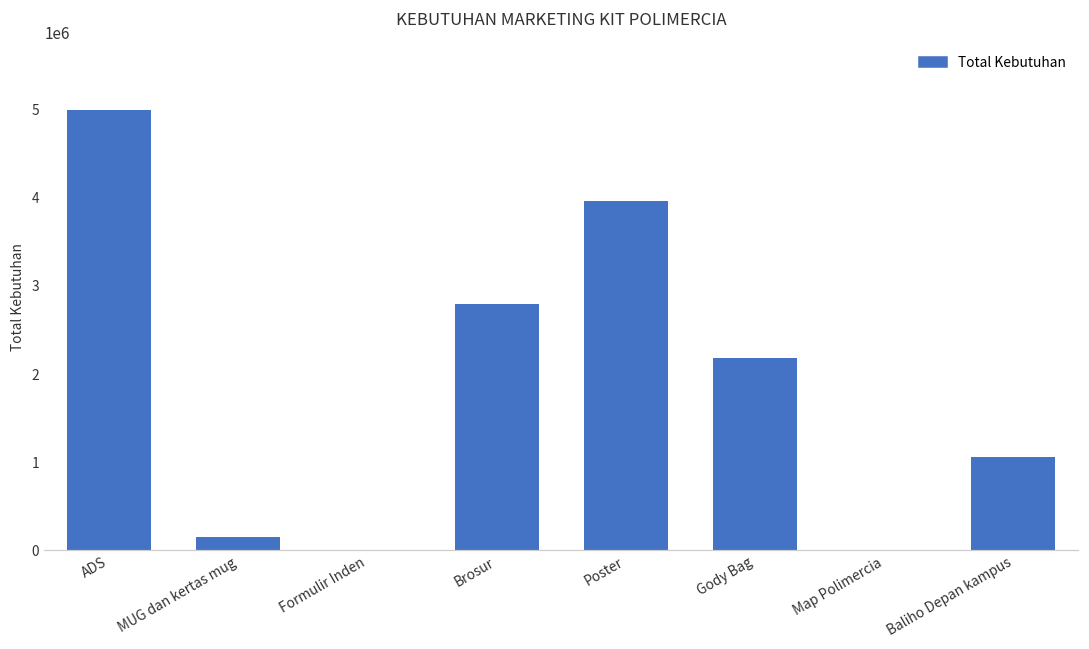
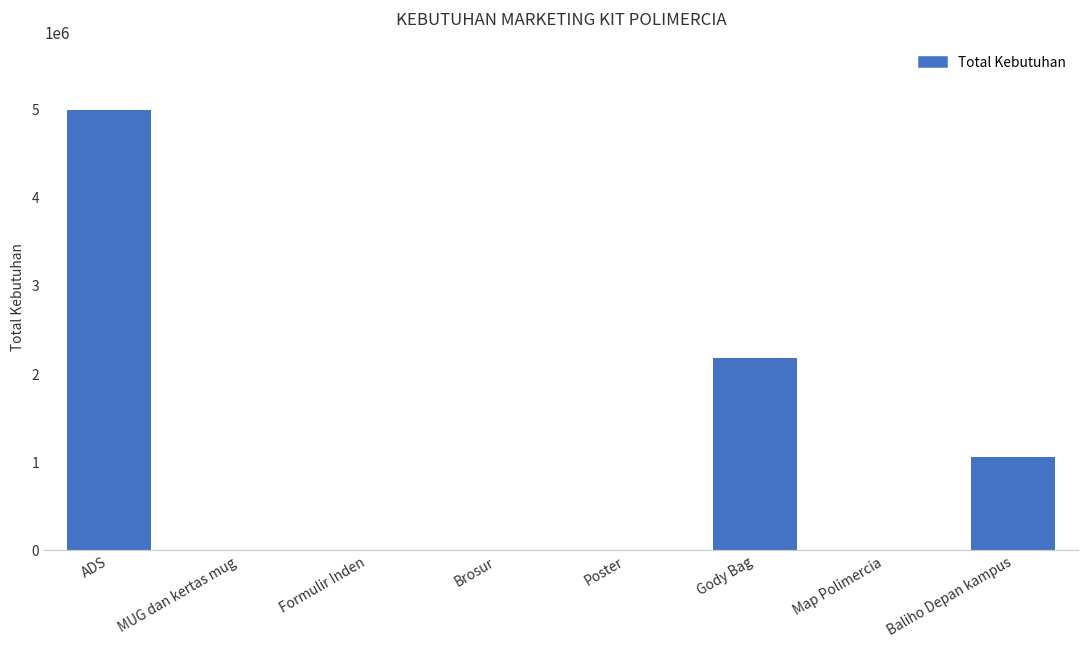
  {
    "ADS": 5000000,
-   "MUG dan kertas mug": 100000,
-   "Brosur": 2800000,
-   "Poster": 4000000,
+   "MUG dan kertas mug": 0,
+   "Brosur": 0,
+   "Poster": 0,
    "Gody Bag": 2200000,
    "Baliho Depan kampus": 1100000
  }
